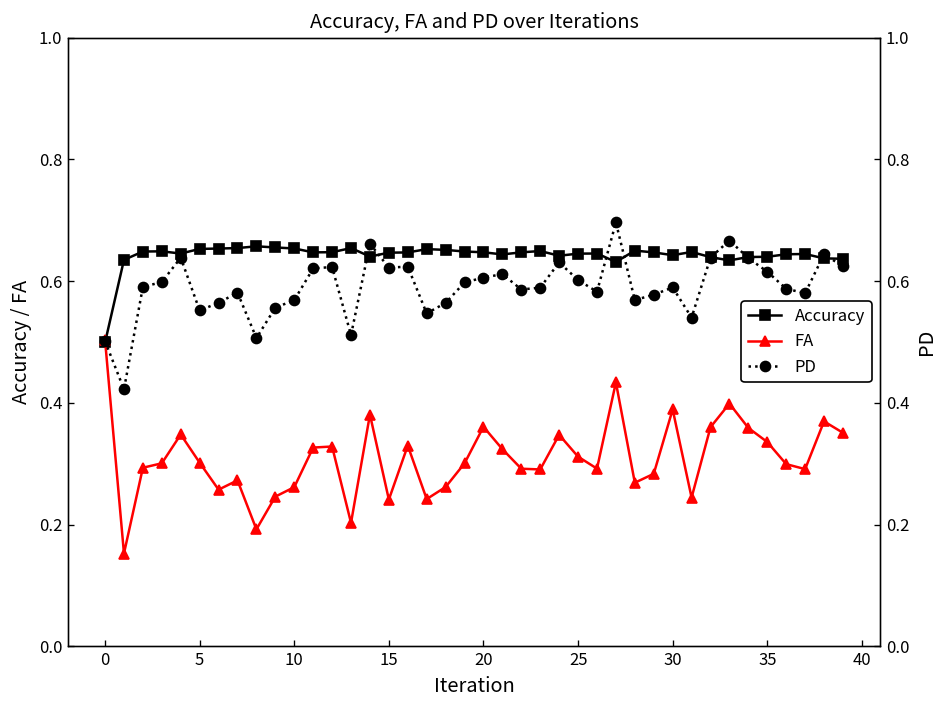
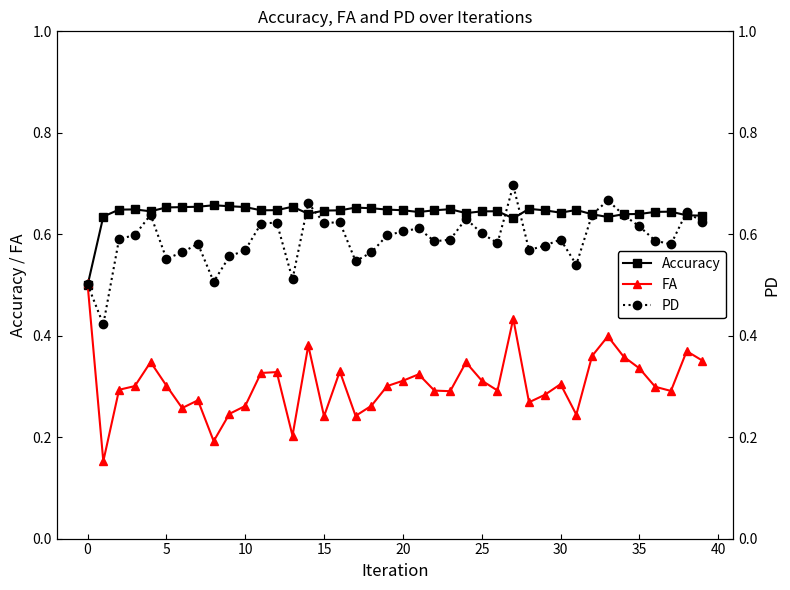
  {
    "FA": {
      "5": 0.30,
      "10": 0.26,
      "15": 0.24,
-     "20": 0.36,
+     "20": 0.31,
      "25": 0.31,
-     "30": 0.39,
+     "30": 0.30,
      "35": 0.34
    }
  }
